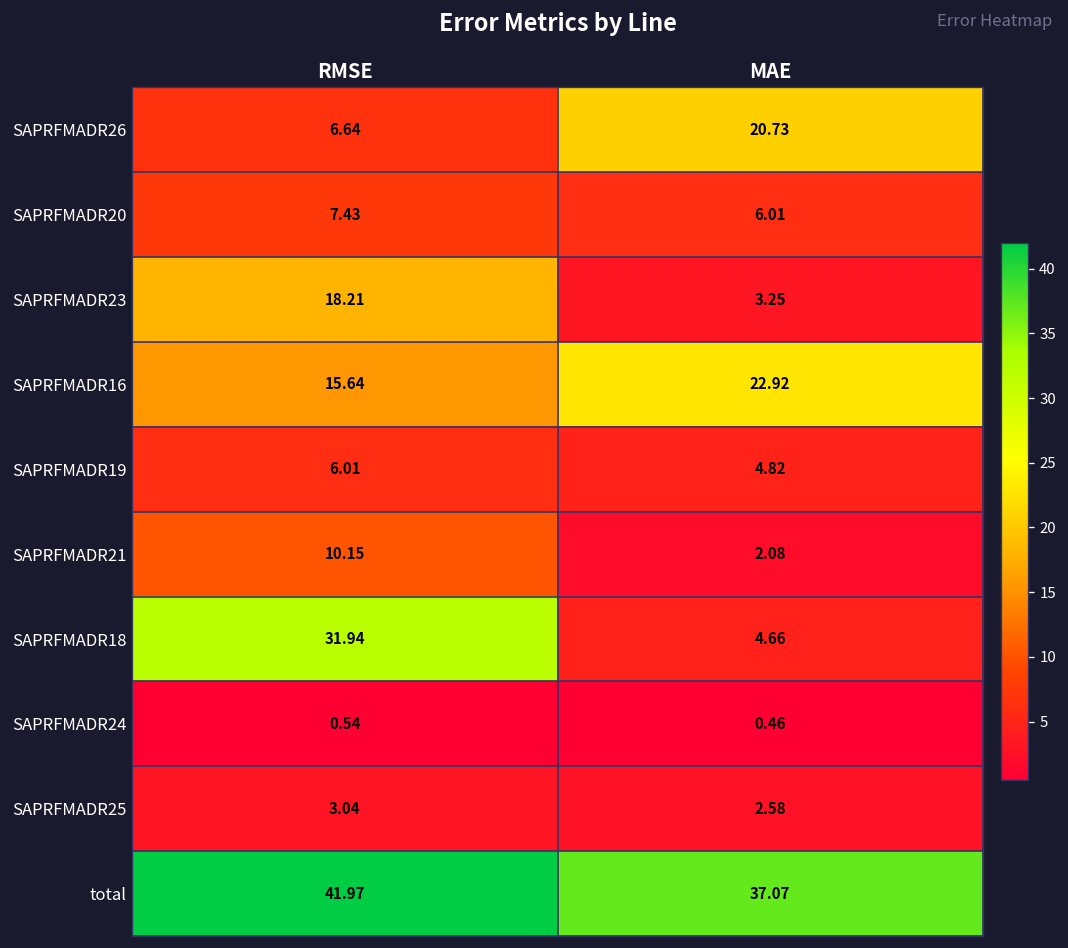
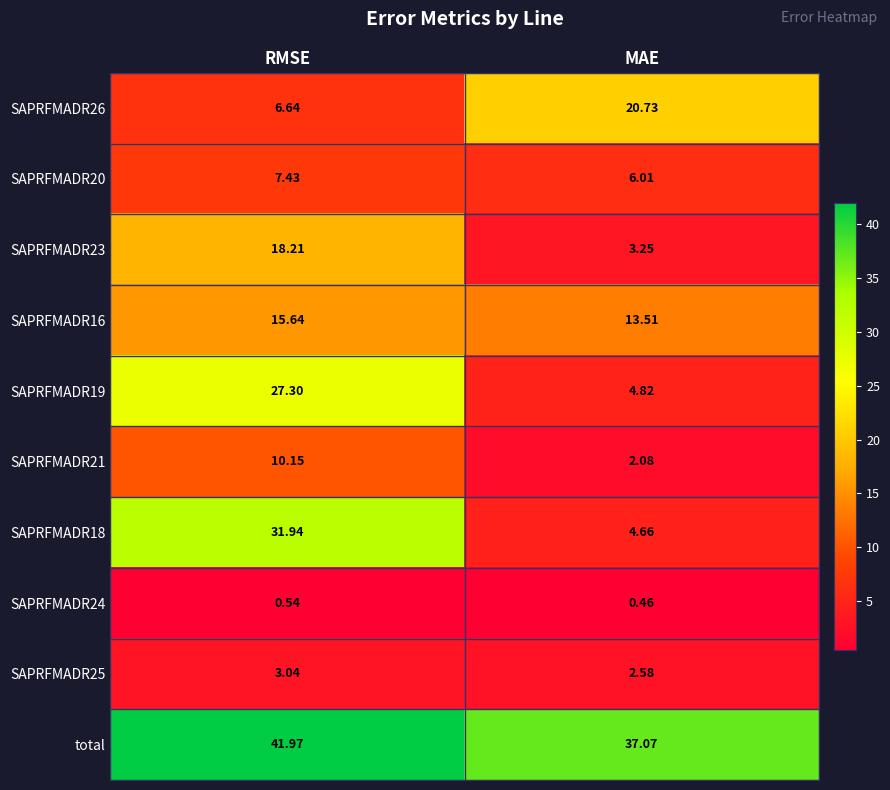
  {
    "SAPRFMADR26": {
      "RMSE": 6.64,
      "MAE": 20.73
    },
    "SAPRFMADR20": {
      "RMSE": 7.43,
      "MAE": 6.01
    },
    "SAPRFMADR23": {
      "RMSE": 18.21,
      "MAE": 3.25
    },
    "SAPRFMADR16": {
      "RMSE": 15.64,
-     "MAE": 22.92
+     "MAE": 13.51
    },
    "SAPRFMADR19": {
-     "RMSE": 6.01,
+     "RMSE": 27.30,
      "MAE": 4.82
    },
    "SAPRFMADR21": {
      "RMSE": 10.15,
      "MAE": 2.08
    },
    "SAPRFMADR18": {
      "RMSE": 31.94,
      "MAE": 4.66
    },
    "SAPRFMADR24": {
      "RMSE": 0.54,
      "MAE": 0.46
    },
    "SAPRFMADR25": {
      "RMSE": 3.04,
      "MAE": 2.58
    },
    "total": {
      "RMSE": 41.97,
      "MAE": 37.07
    }
  }
